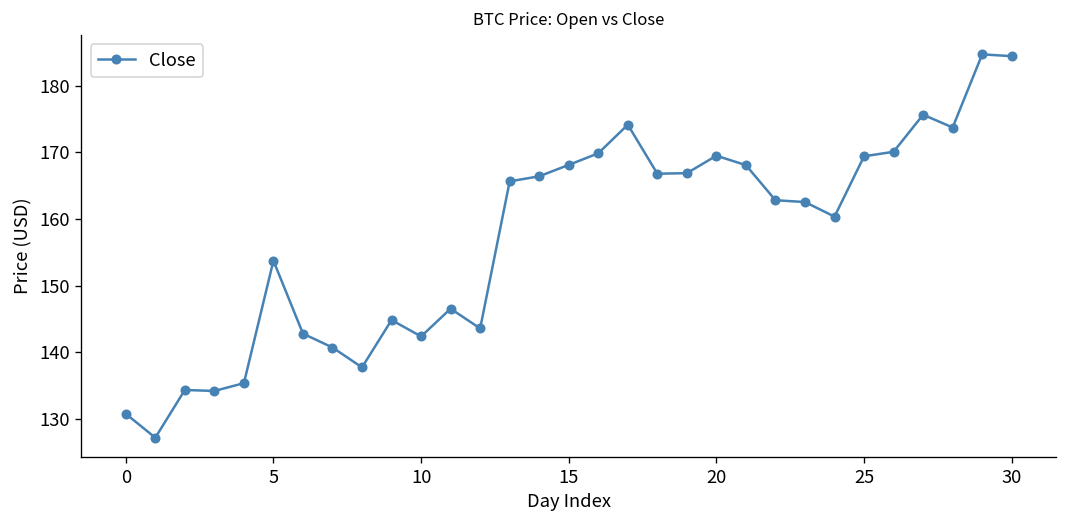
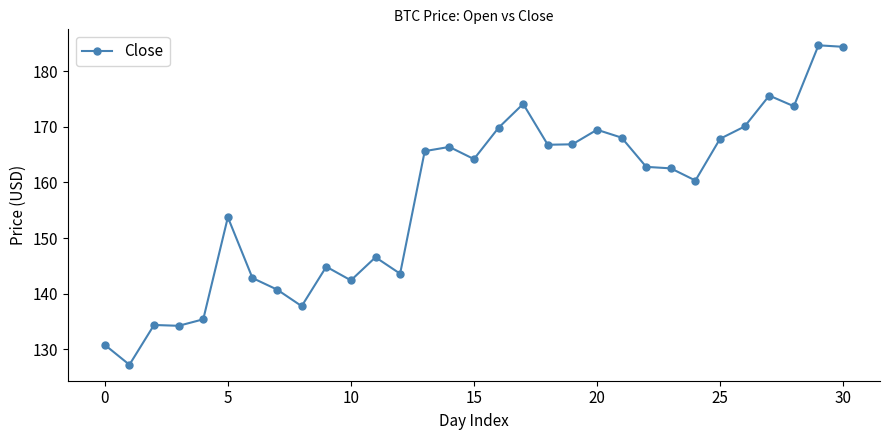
  {
    "0": 131,
    "5": 154,
    "10": 142,
-   "15": 168,
+   "15": 164,
    "20": 169,
-   "25": 169,
+   "25": 168,
    "30": 184
  }
